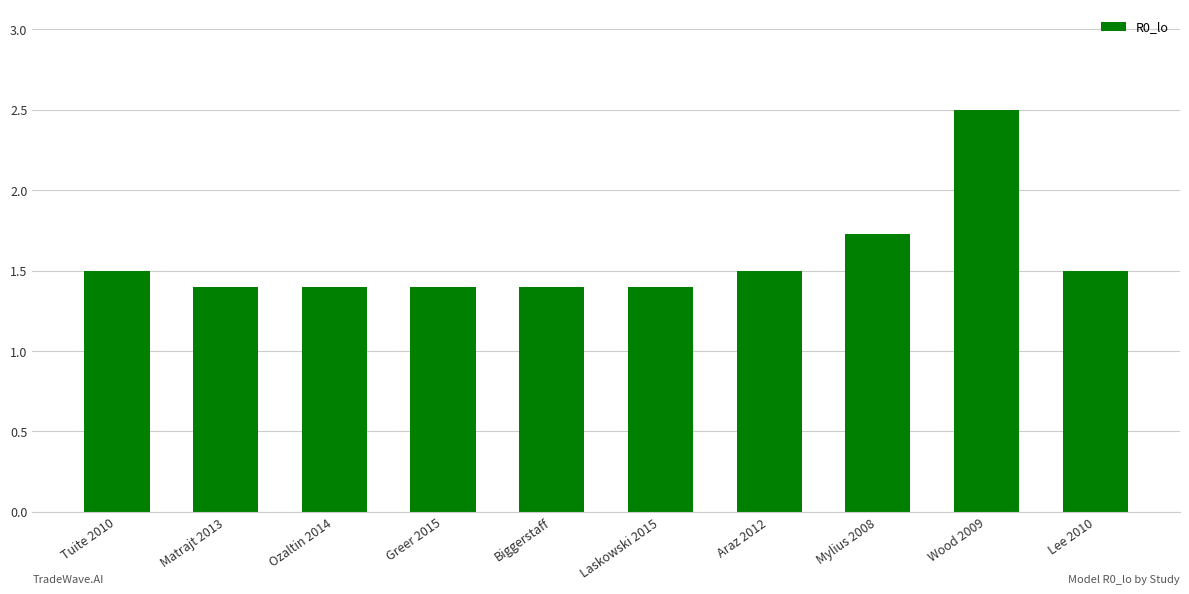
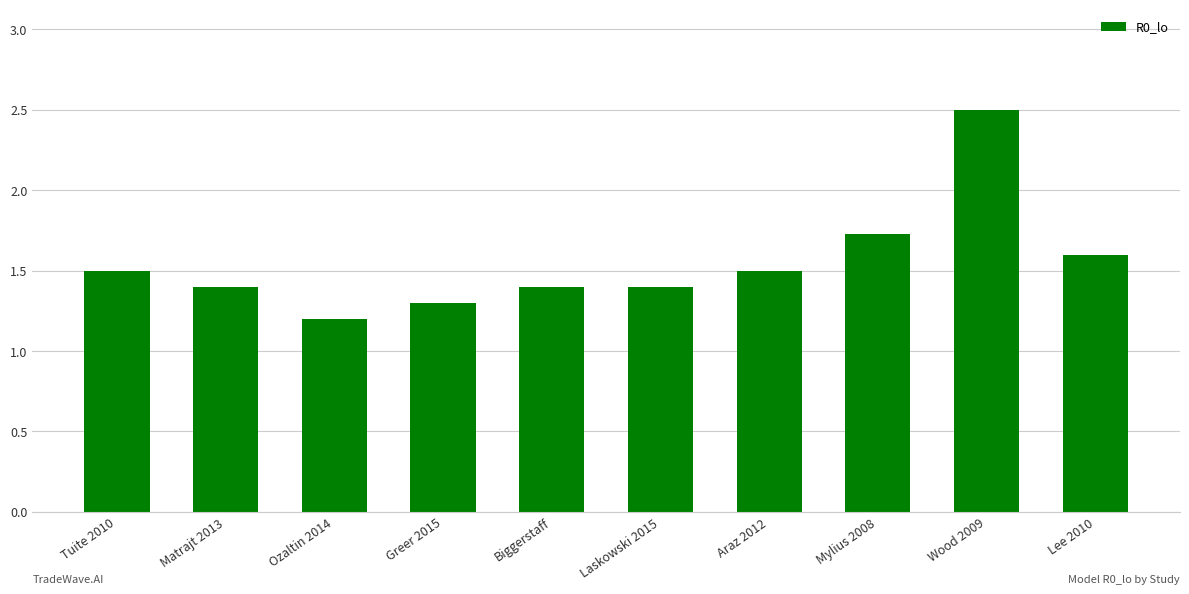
  {
    "Tuite 2010": 1.5,
    "Matrajt 2013": 1.4,
-   "Ozaltin 2014": 1.4,
-   "Greer 2015": 1.4,
+   "Ozaltin 2014": 1.2,
+   "Greer 2015": 1.3,
    "Biggerstaff": 1.4,
    "Laskowski 2015": 1.4,
    "Araz 2012": 1.5,
    "Mylius 2008": 1.73,
    "Wood 2009": 2.5,
-   "Lee 2010": 1.5
+   "Lee 2010": 1.6
  }
